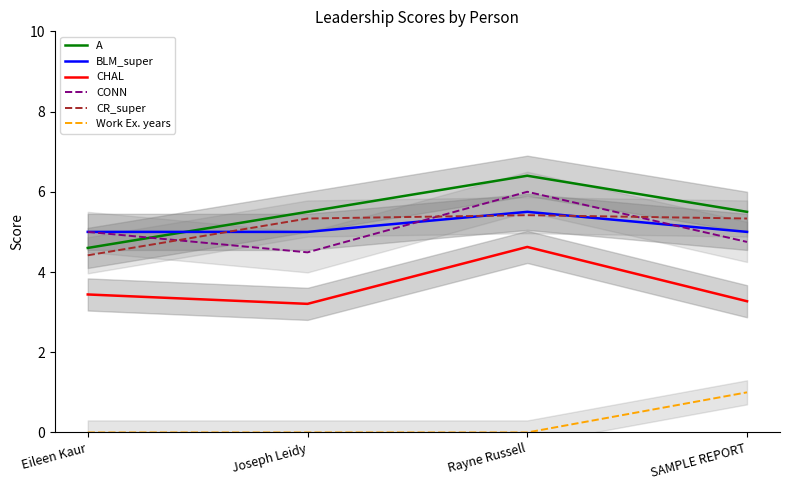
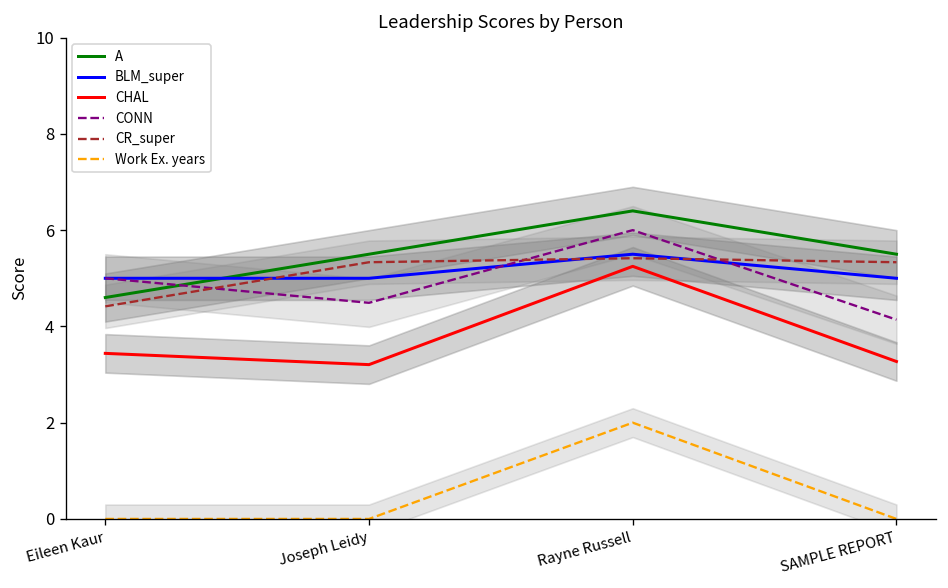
  {
    "A": {
      "Eileen Kaur": 4.6,
      "Rayne Russell": 6.4
    },
    "BLM_super": {
      "Rayne Russell": 5.5,
      "SAMPLE REPORT": 5.0
    },
    "CHAL": {
      "Eileen Kaur": 3.4,
      "Joseph Leidy": 3.2,
-     "Rayne Russell": 4.6,
+     "Rayne Russell": 5.2,
      "SAMPLE REPORT": 3.3
    },
    "CONN": {
      "Joseph Leidy": 4.5,
-     "SAMPLE REPORT": 4.8
+     "SAMPLE REPORT": 4.1
    },
    "CR_super": {
      "Eileen Kaur": 4.4,
      "Joseph Leidy": 5.3,
      "Rayne Russell": 5.4,
      "SAMPLE REPORT": 5.3
    },
    "Work Ex. years": {
      "Eileen Kaur": 0,
      "Joseph Leidy": 0,
-     "Rayne Russell": 0,
-     "SAMPLE REPORT": 1
+     "Rayne Russell": 2,
+     "SAMPLE REPORT": 0
    }
  }
